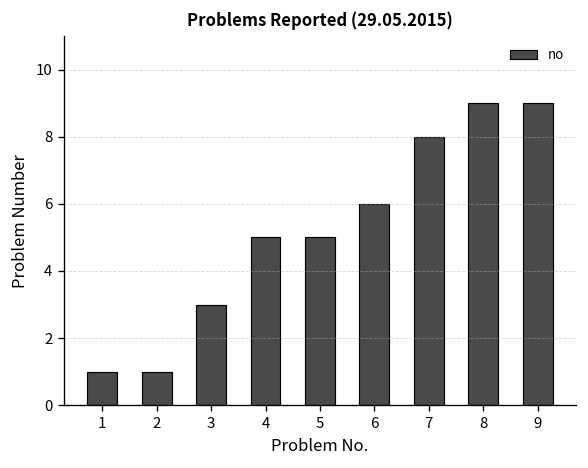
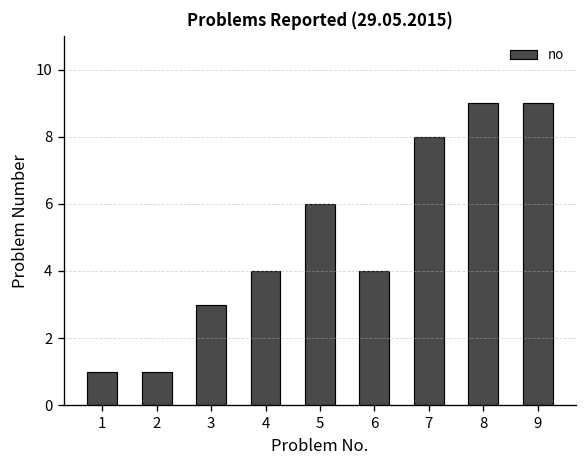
  {
    "1": 1,
    "2": 1,
    "3": 3,
-   "4": 5,
-   "5": 5,
-   "6": 6,
+   "4": 4,
+   "5": 6,
+   "6": 4,
    "7": 8,
    "8": 9,
    "9": 9
  }
